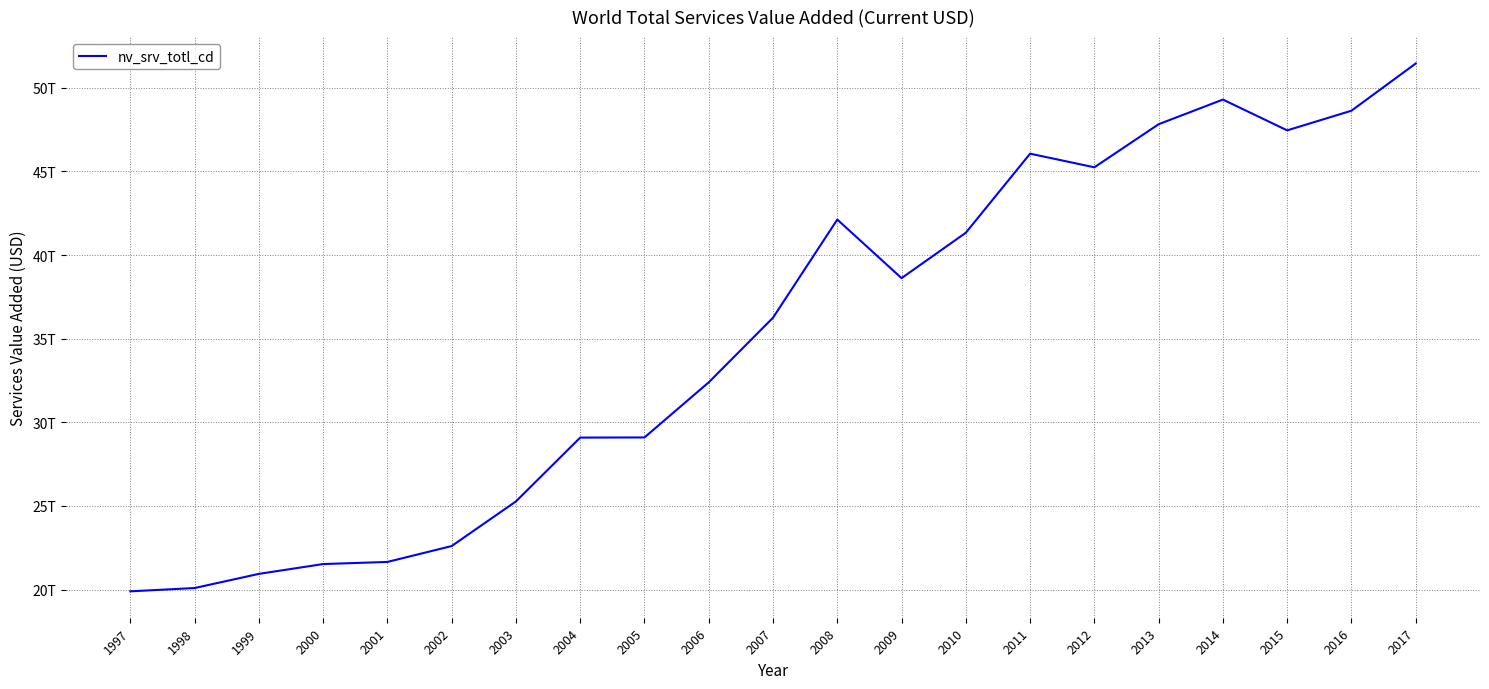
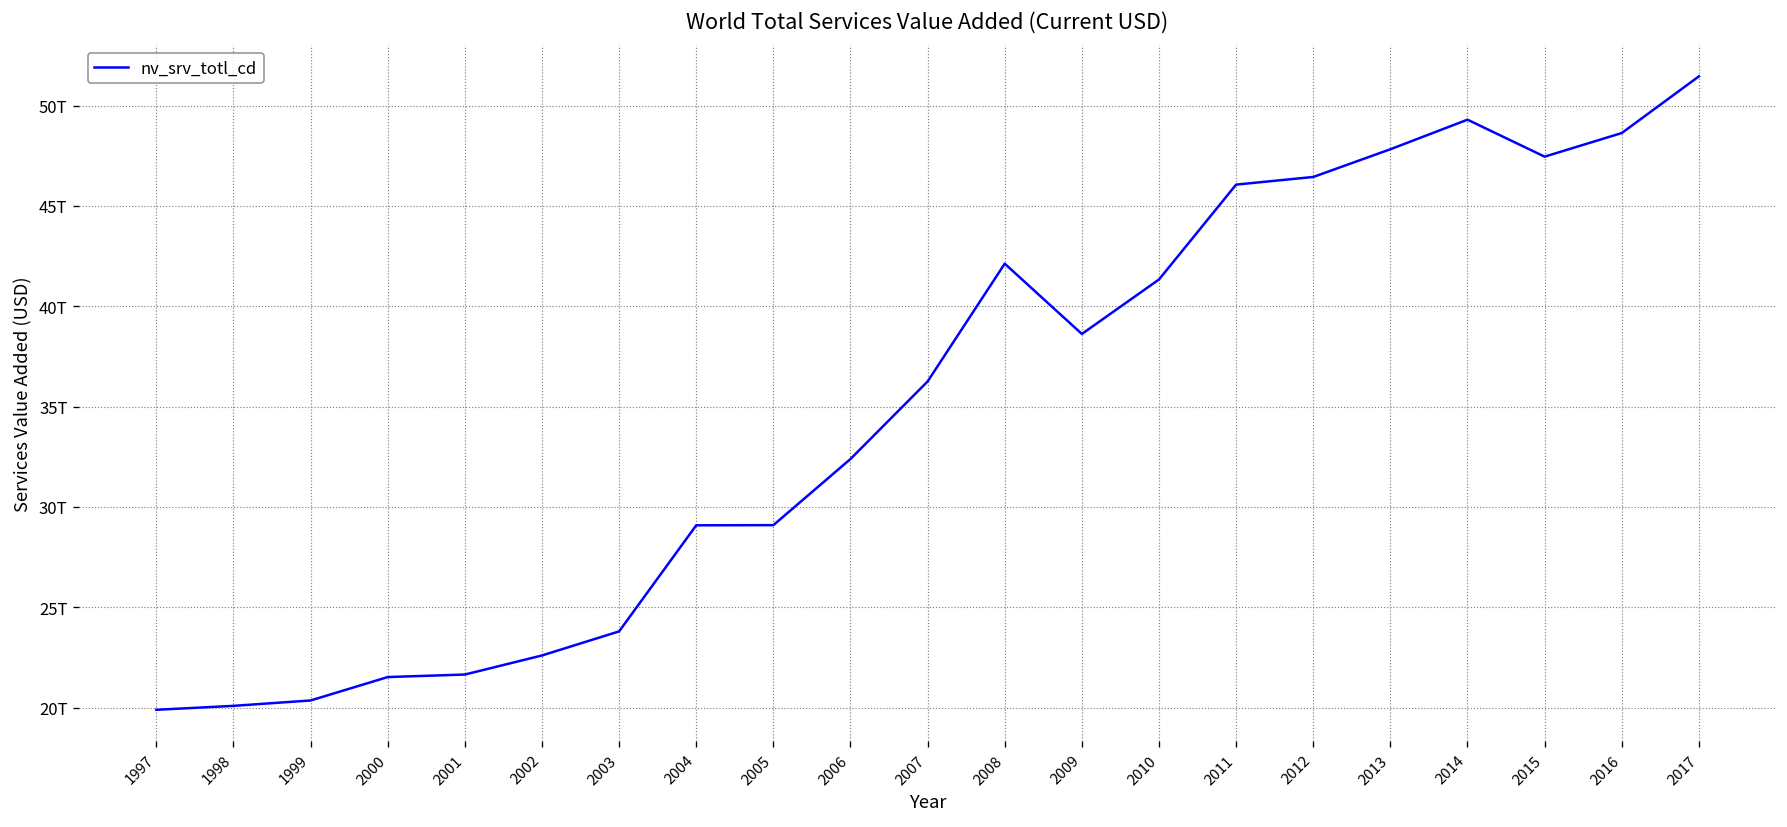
  {
    "1997": "19.9T",
    "1998": "20.1T",
-   "1999": "20.9T",
+   "1999": "20.4T",
    "2000": "21.5T",
    "2001": "21.7T",
    "2002": "22.6T",
-   "2003": "25.3T",
+   "2003": "23.8T",
    "2004": "29.1T",
    "2005": "29.1T",
    "2006": "32.4T",
    "2007": "36.3T",
    "2008": "42.1T",
    "2009": "38.6T",
    "2010": "41.3T",
    "2011": "46.1T",
-   "2012": "45.2T",
+   "2012": "46.4T",
    "2013": "47.8T",
    "2014": "49.3T",
    "2015": "47.5T",
    "2016": "48.6T",
    "2017": "51.5T"
  }
